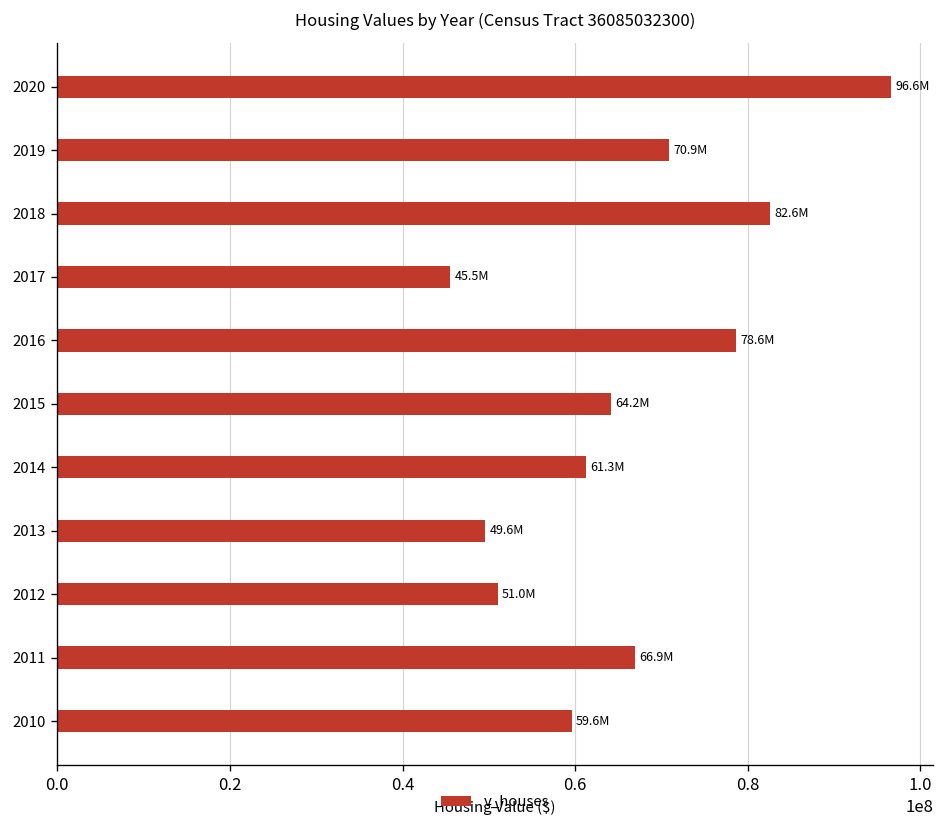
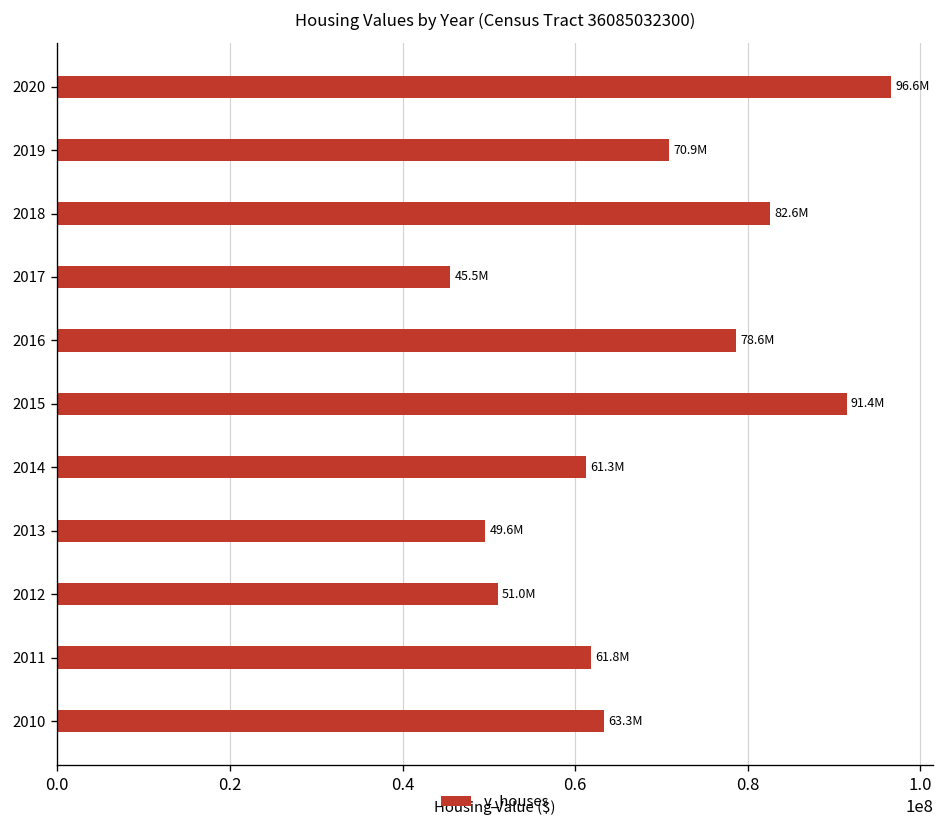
  {
    "2020": "96.6M",
    "2019": "70.9M",
    "2018": "82.6M",
    "2017": "45.5M",
    "2016": "78.6M",
-   "2015": "64.2M",
+   "2015": "91.4M",
    "2014": "61.3M",
    "2013": "49.6M",
    "2012": "51.0M",
-   "2011": "66.9M",
-   "2010": "59.6M"
+   "2011": "61.8M",
+   "2010": "63.3M"
  }
